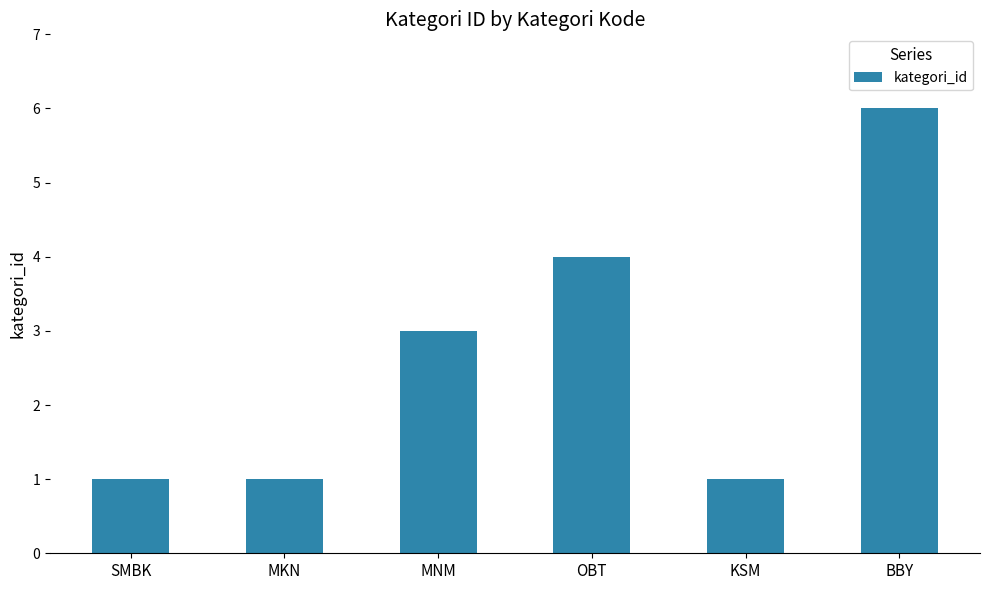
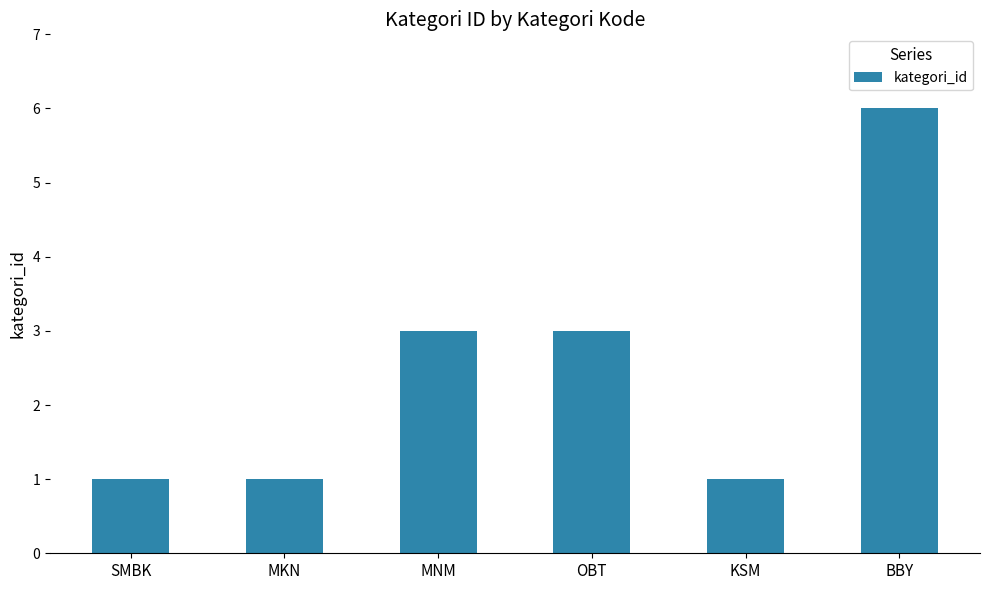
  {
    "SMBK": 1,
    "MKN": 1,
    "MNM": 3,
-   "OBT": 4,
+   "OBT": 3,
    "KSM": 1,
    "BBY": 6
  }
